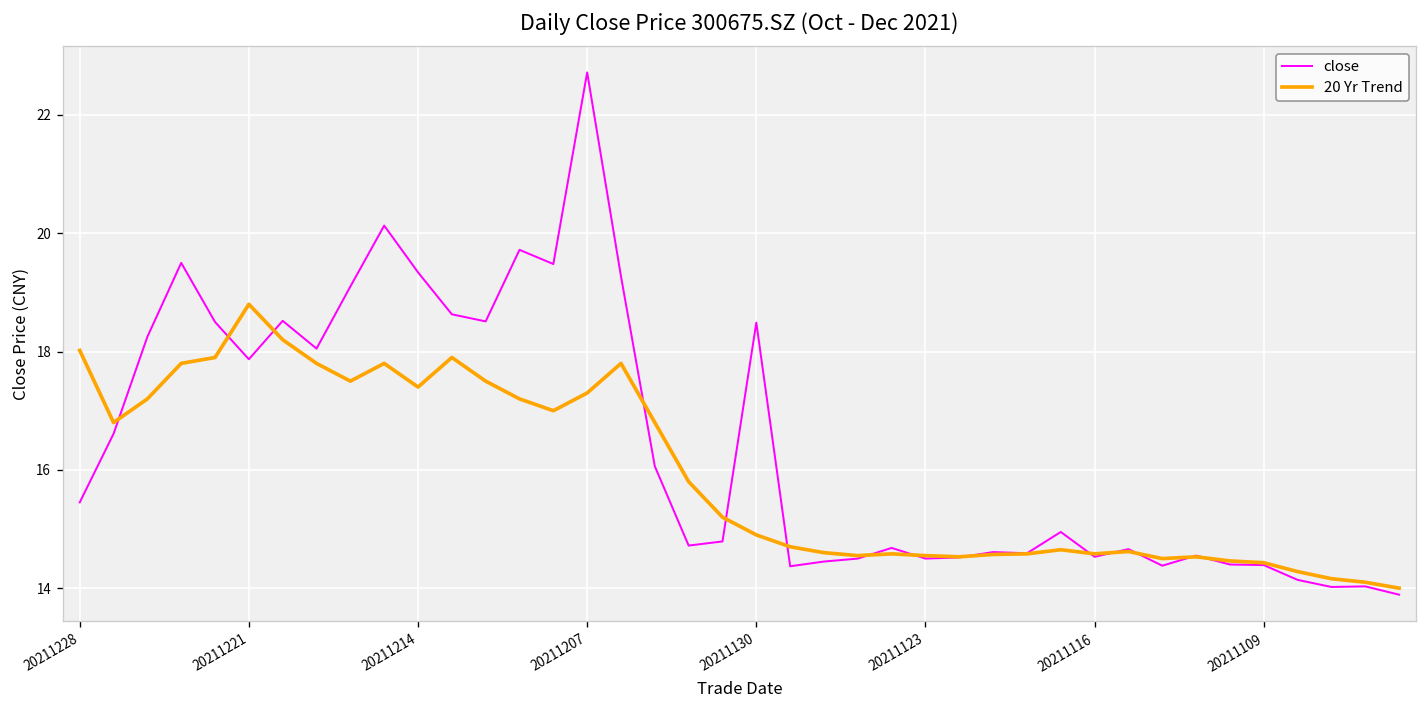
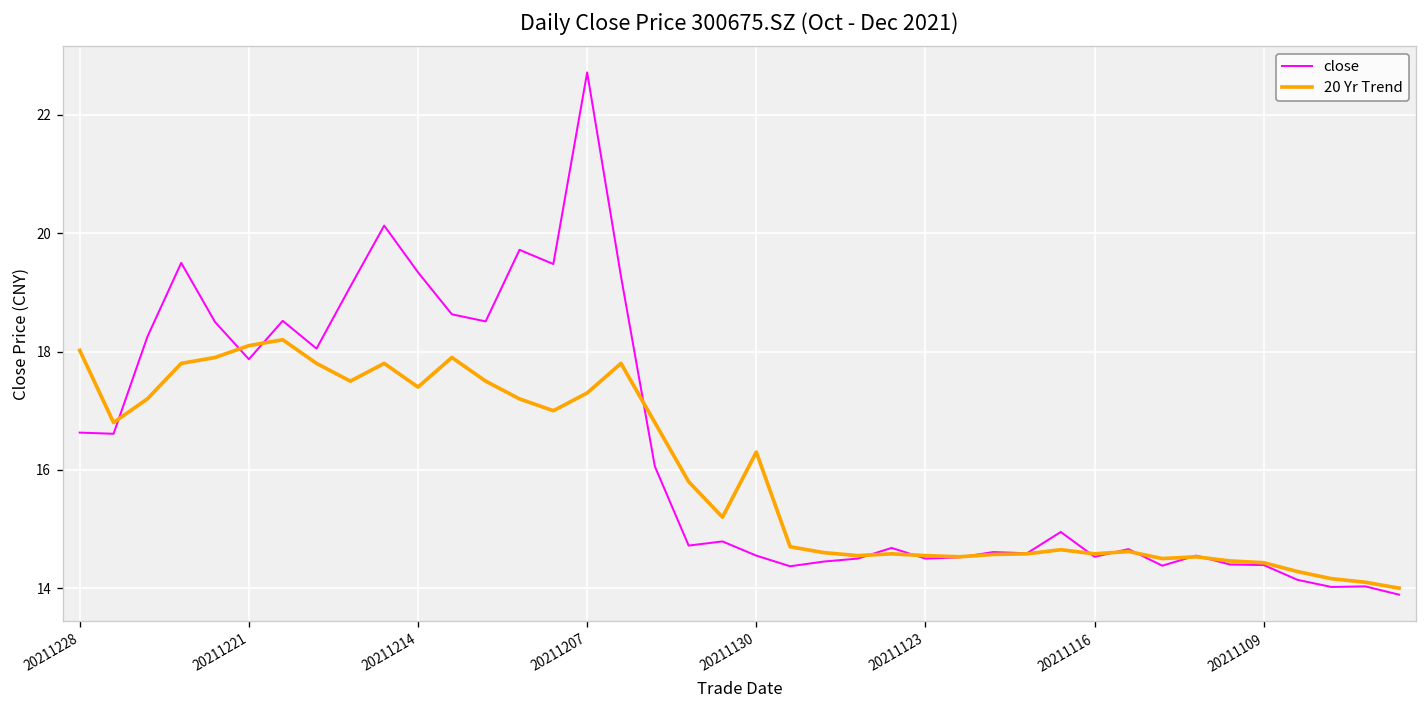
  {
    "close": {
-     "20211228": 15.5,
+     "20211228": 16.6,
      "20211221": 17.9,
      "20211214": 19.3,
      "20211207": 22.7,
-     "20211130": 18.5
+     "20211130": 14.6
    },
    "20 Yr Trend": {
      "20211228": 18.0,
-     "20211221": 18.8,
+     "20211221": 18.1,
      "20211214": 17.4,
      "20211207": 17.3,
-     "20211130": 14.9
+     "20211130": 16.3
    }
  }
